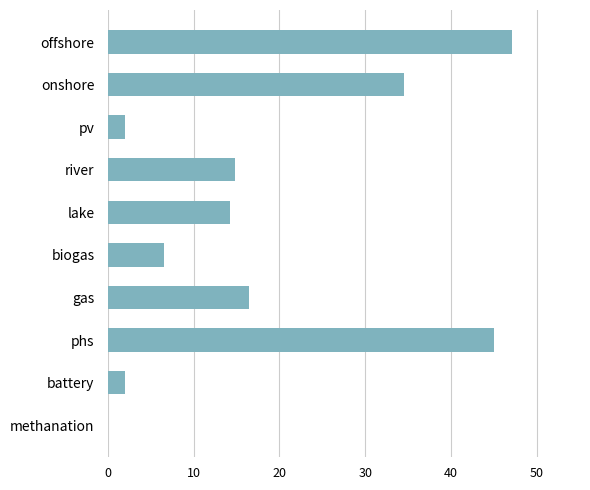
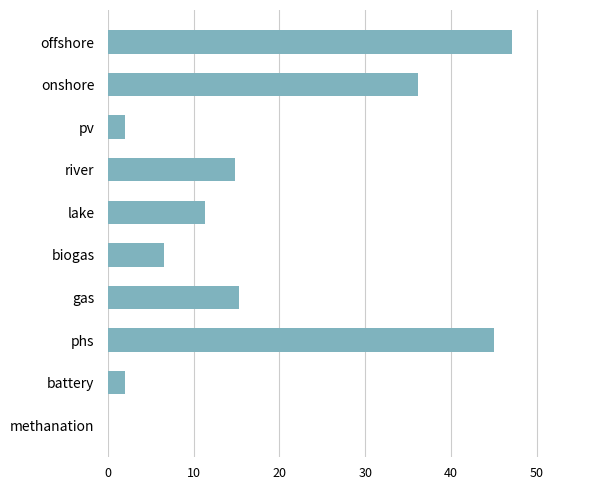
  {
    "offshore": 47,
-   "onshore": 35,
+   "onshore": 36,
    "pv": 2,
    "river": 15,
-   "lake": 14,
+   "lake": 11,
    "biogas": 7,
-   "gas": 17,
+   "gas": 15,
    "phs": 45,
    "battery": 2,
    "methanation": 0
  }
